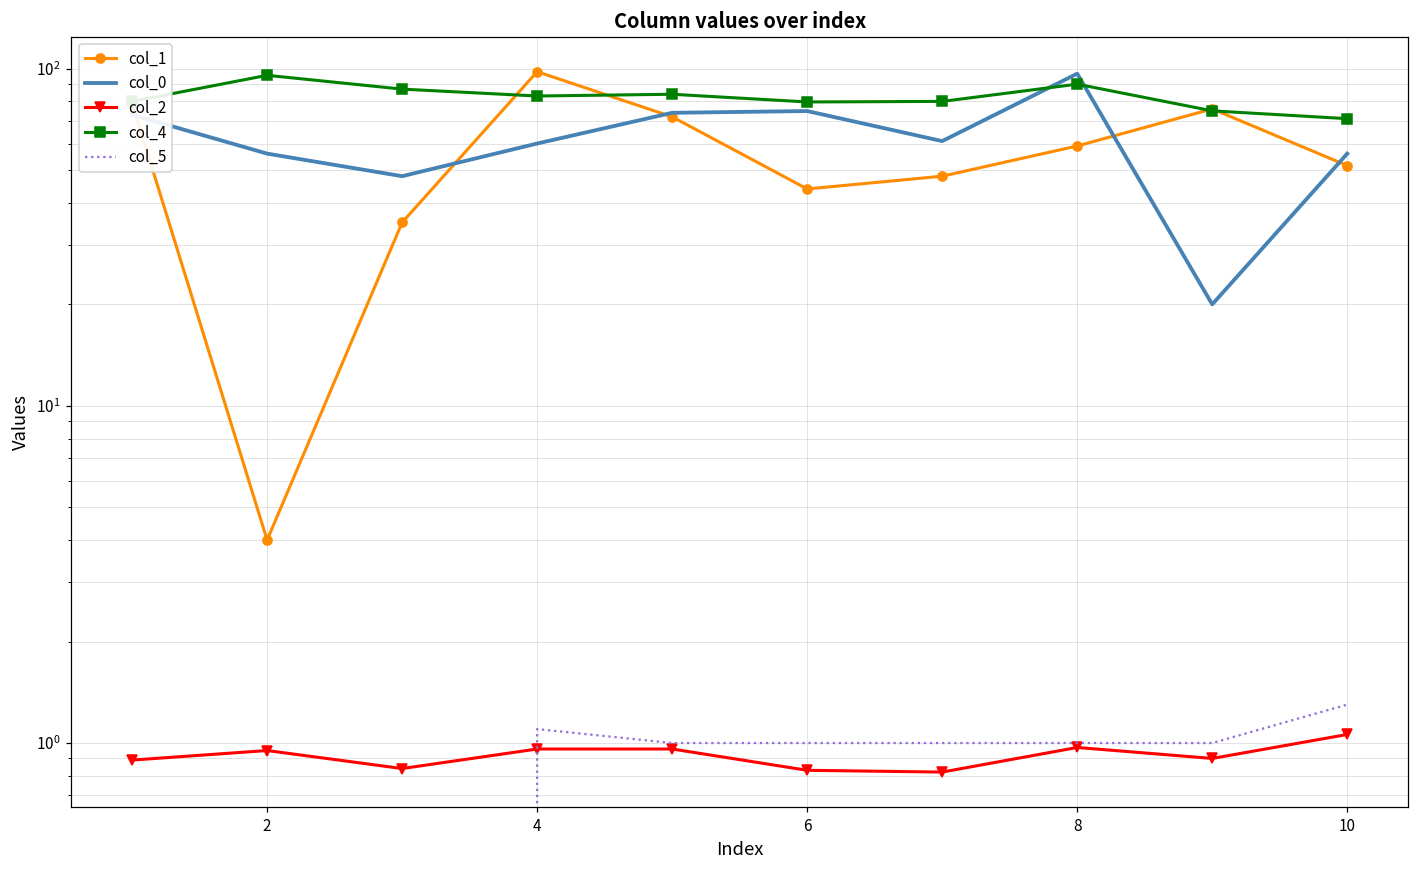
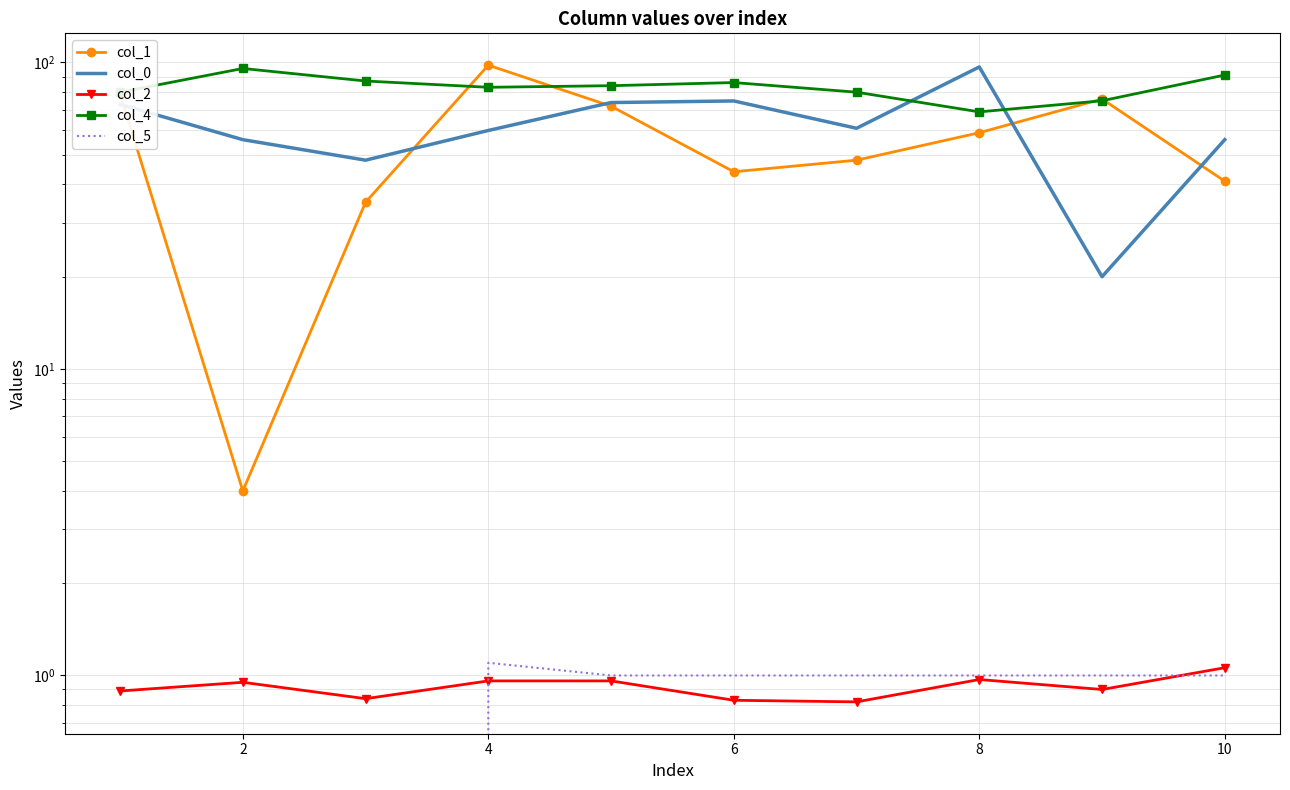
  {
    "col_1": {
      "2": 4,
      "4": 98,
      "6": 44,
      "8": 59,
-     "10": 52
+     "10": 41
    },
    "col_0": {
      "2": 56,
      "4": 60,
      "6": 75,
      "8": 97,
      "10": 56
    },
    "col_2": {
      "2": 0.95,
      "4": 0.96,
      "6": 0.83,
      "8": 0.97,
      "10": 1.06
    },
    "col_4": {
      "2": 96,
      "4": 83,
-     "6": 80,
-     "8": 90,
-     "10": 71
+     "6": 86,
+     "8": 69,
+     "10": 91
    },
    "col_5": {
      "4": 1.1,
      "6": 1.0,
      "8": 1.0,
-     "10": 1.3
+     "10": 1.0
    }
  }
